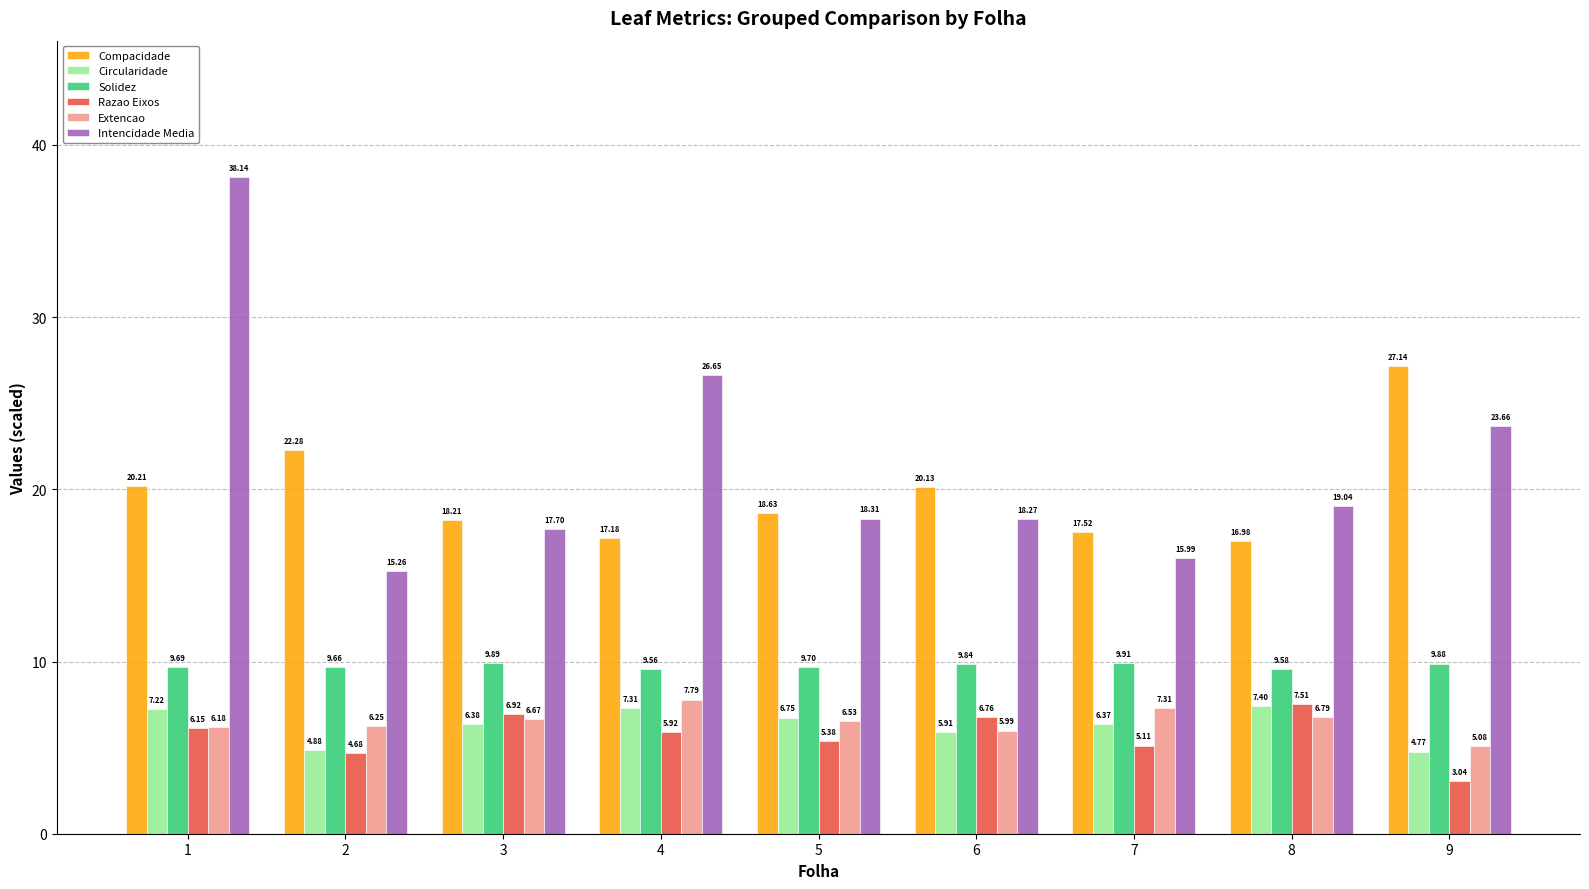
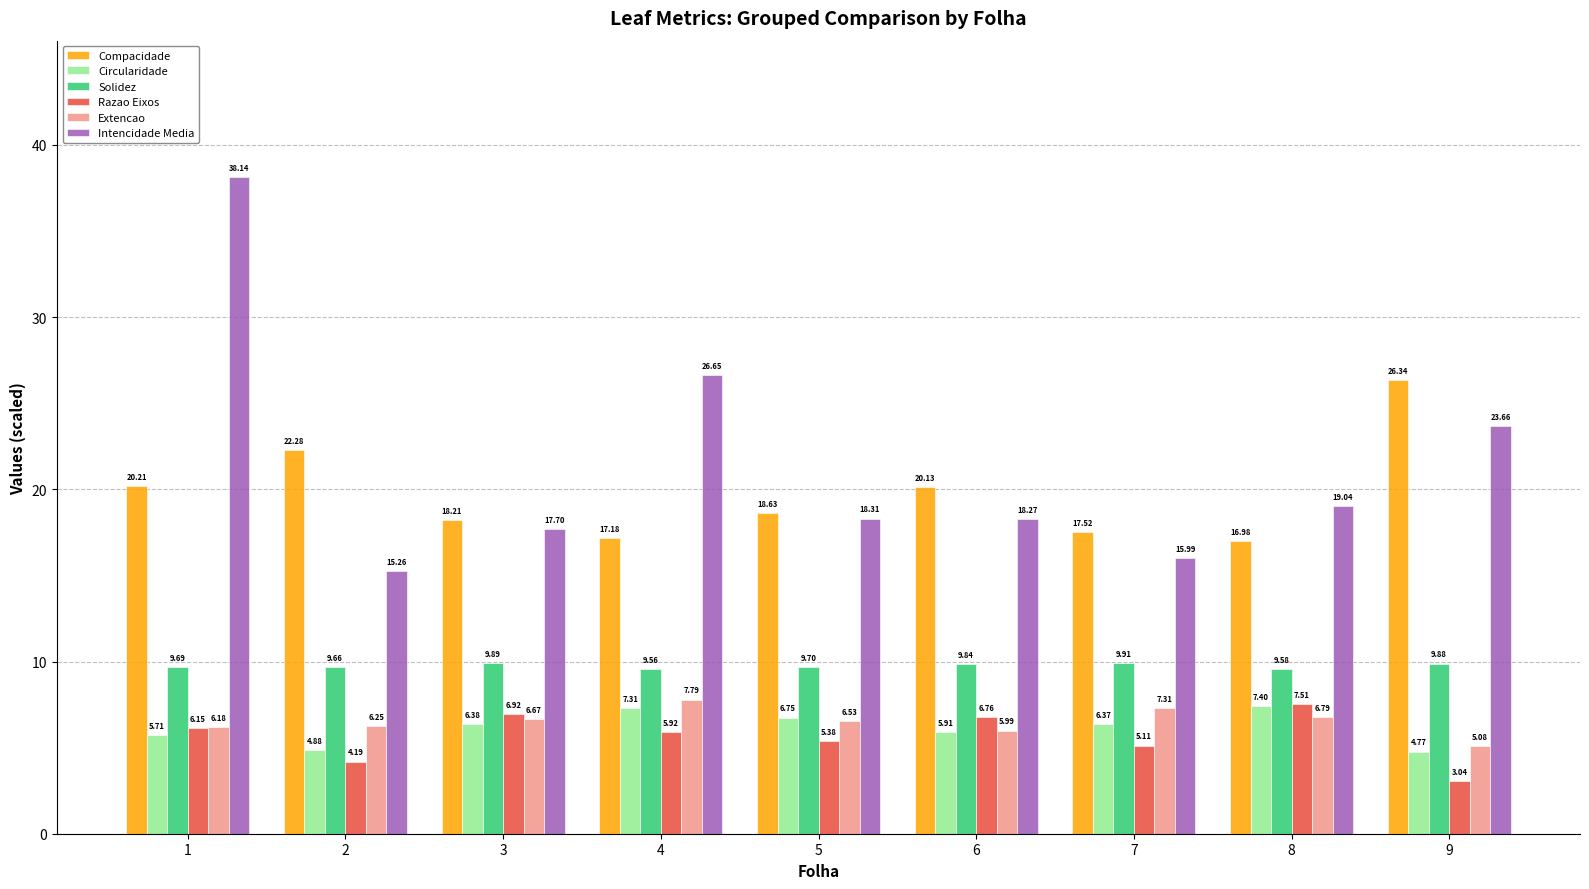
  {
    "Compacidade": {
      "1": 20.21,
      "2": 22.28,
      "3": 18.21,
      "4": 17.18,
      "5": 18.63,
      "6": 20.13,
      "7": 17.52,
      "8": 16.98,
-     "9": 27.14
+     "9": 26.34
    },
    "Circularidade": {
-     "1": 7.22,
+     "1": 5.71,
      "2": 4.88,
      "3": 6.38,
      "4": 7.31,
      "5": 6.75,
      "6": 5.91,
      "7": 6.37,
      "8": 7.40,
      "9": 4.77
    },
    "Solidez": {
      "1": 9.69,
      "2": 9.66,
      "3": 9.89,
      "4": 9.56,
      "5": 9.70,
      "6": 9.84,
      "7": 9.91,
      "8": 9.58,
      "9": 9.88
    },
    "Razao Eixos": {
      "1": 6.15,
-     "2": 4.68,
+     "2": 4.19,
      "3": 6.92,
      "4": 5.92,
      "5": 5.38,
      "6": 6.76,
      "7": 5.11,
      "8": 7.51,
      "9": 3.04
    },
    "Extencao": {
      "1": 6.18,
      "2": 6.25,
      "3": 6.67,
      "4": 7.79,
      "5": 6.53,
      "6": 5.99,
      "7": 7.31,
      "8": 6.79,
      "9": 5.08
    },
    "Intencidade Media": {
      "1": 38.14,
      "2": 15.26,
      "3": 17.70,
      "4": 26.65,
      "5": 18.31,
      "6": 18.27,
      "7": 15.99,
      "8": 19.04,
      "9": 23.66
    }
  }
